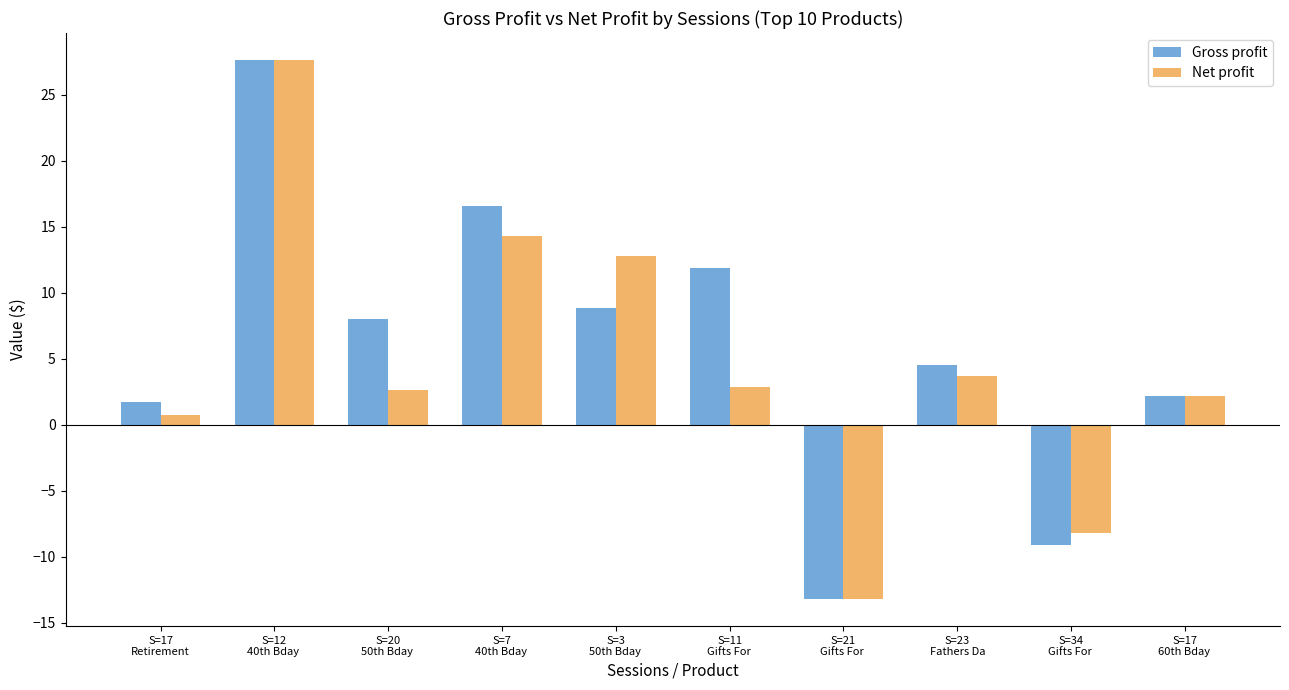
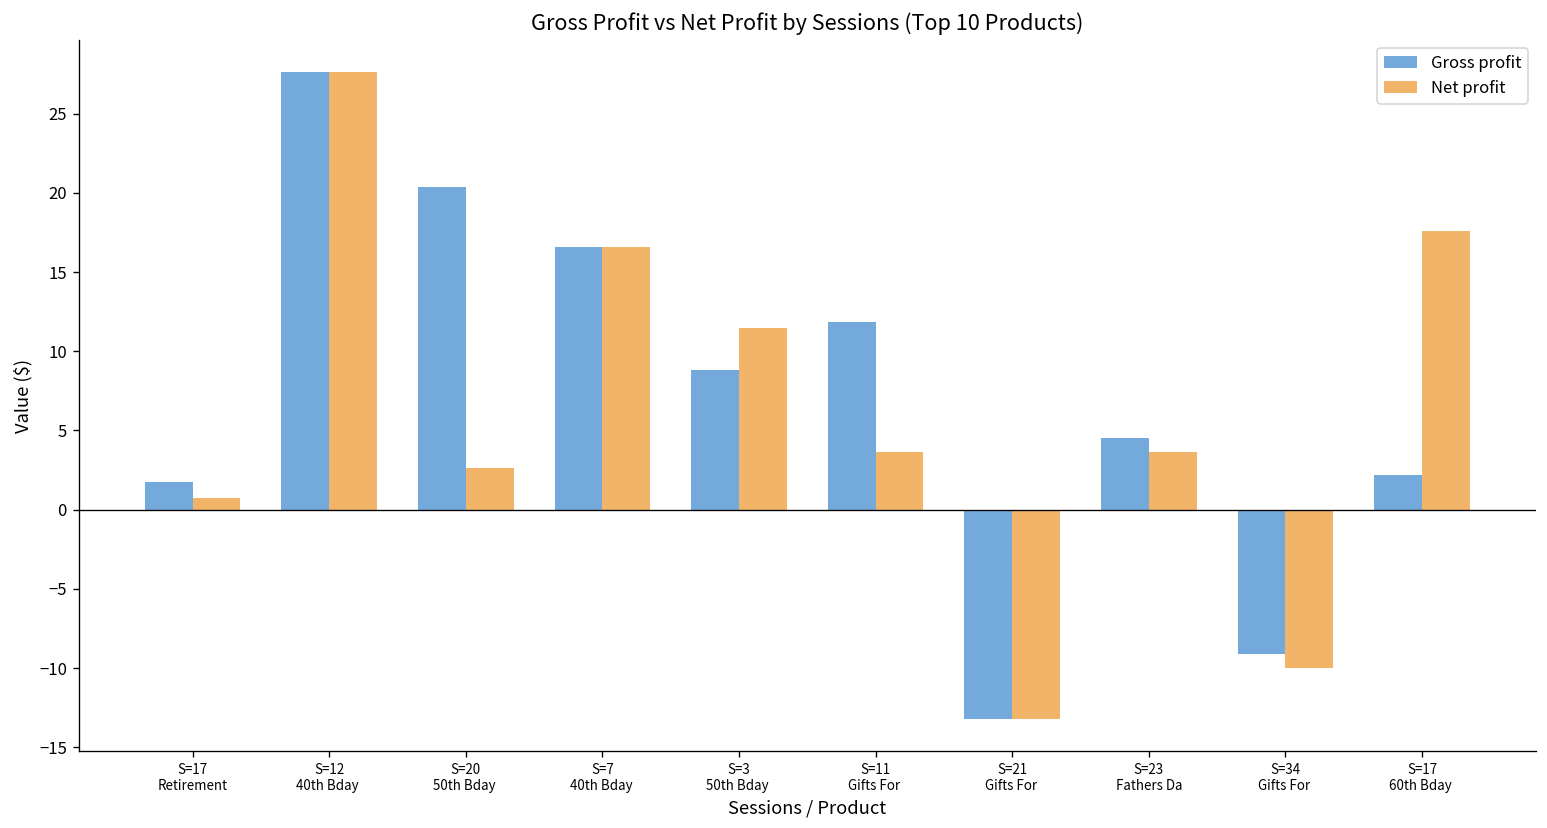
  {
    "Gross profit": {
      "S=17 Retirement": 1.7,
      "S=12 40th Bday": 27.6,
-     "S=20 50th Bday": 8.0,
+     "S=20 50th Bday": 20.4,
      "S=7 40th Bday": 16.6,
      "S=3 50th Bday": 8.8,
      "S=11 Gifts For": 11.9,
      "S=21 Gifts For": -13.2,
      "S=23 Fathers Da": 4.5,
      "S=34 Gifts For": -9.1,
      "S=17 60th Bday": 2.2
    },
    "Net profit": {
      "S=17 Retirement": 0.7,
      "S=12 40th Bday": 27.6,
      "S=20 50th Bday": 2.6,
-     "S=7 40th Bday": 14.3,
-     "S=3 50th Bday": 12.8,
-     "S=11 Gifts For": 2.9,
+     "S=7 40th Bday": 16.6,
+     "S=3 50th Bday": 11.5,
+     "S=11 Gifts For": 3.7,
      "S=21 Gifts For": -13.2,
      "S=23 Fathers Da": 3.7,
-     "S=34 Gifts For": -8.2,
-     "S=17 60th Bday": 2.2
+     "S=34 Gifts For": -10.0,
+     "S=17 60th Bday": 17.6
    }
  }
